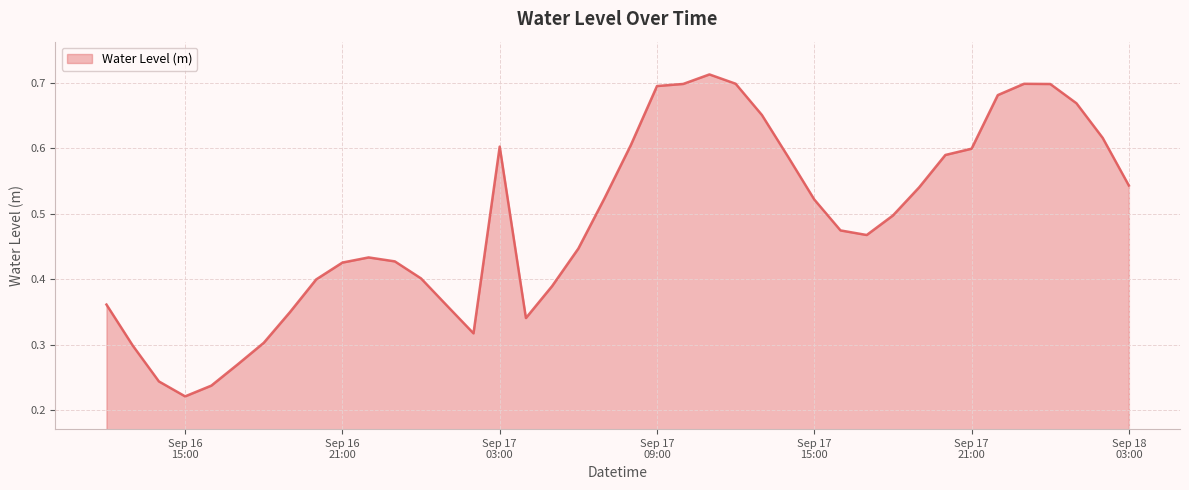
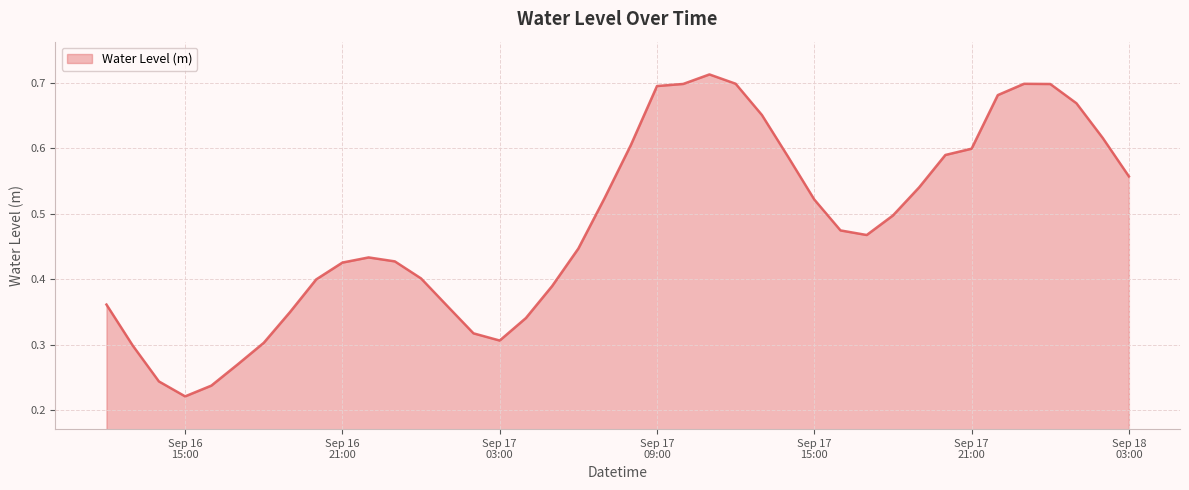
  {
    "Sep 16 15:00": 0.22,
    "Sep 16 21:00": 0.43,
-   "Sep 17 03:00": 0.60,
+   "Sep 17 03:00": 0.31,
    "Sep 17 09:00": 0.69,
    "Sep 17 15:00": 0.52,
    "Sep 17 21:00": 0.60,
-   "Sep 18 03:00": 0.54
+   "Sep 18 03:00": 0.56
  }
